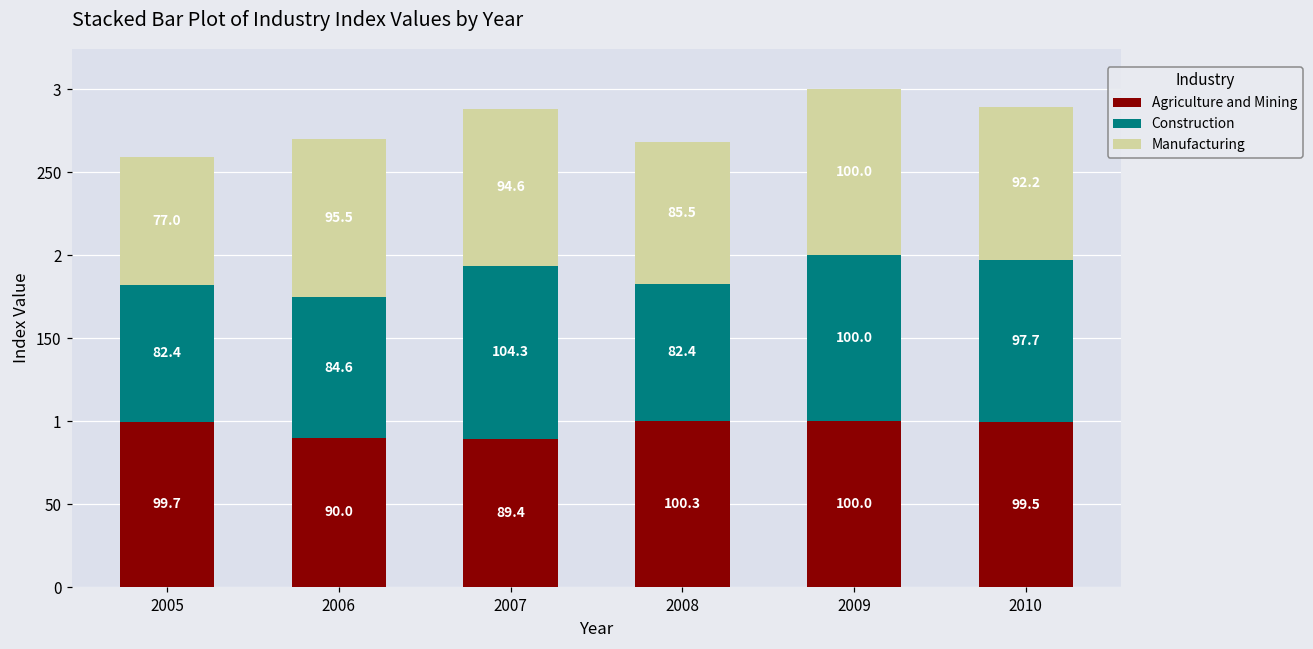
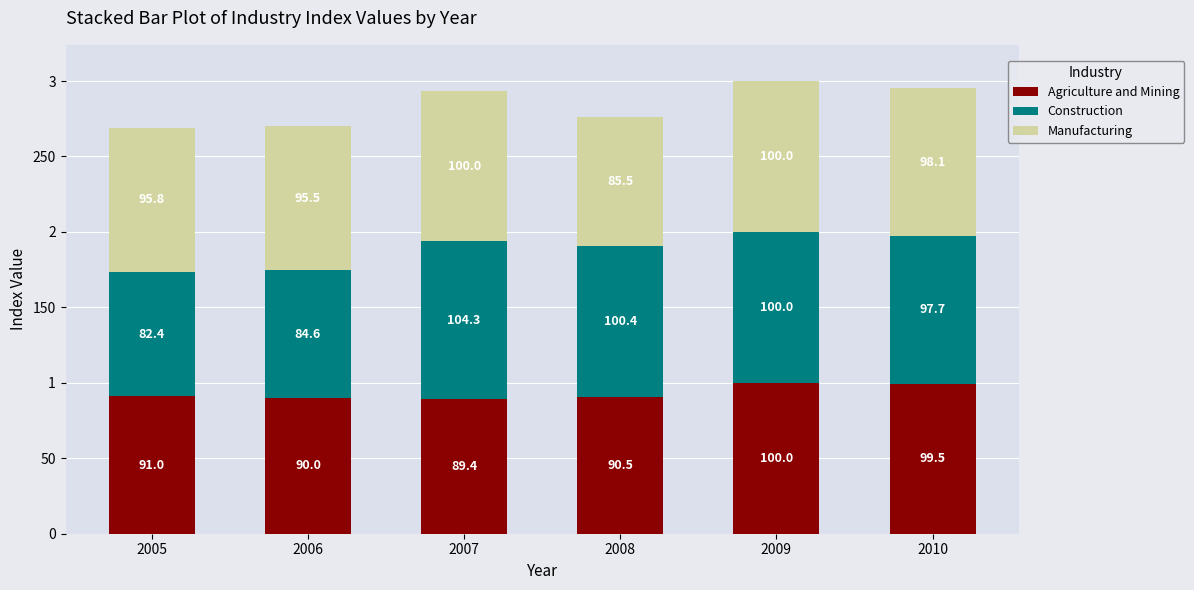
  {
    "Agriculture and Mining": {
-     "2005": 99.7,
+     "2005": 91.0,
      "2006": 90.0,
      "2007": 89.4,
-     "2008": 100.3,
+     "2008": 90.5,
      "2009": 100.0,
      "2010": 99.5
    },
    "Construction": {
      "2005": 82.4,
      "2006": 84.6,
      "2007": 104.3,
-     "2008": 82.4,
+     "2008": 100.4,
      "2009": 100.0,
      "2010": 97.7
    },
    "Manufacturing": {
-     "2005": 77.0,
+     "2005": 95.8,
      "2006": 95.5,
-     "2007": 94.6,
+     "2007": 100.0,
      "2008": 85.5,
      "2009": 100.0,
-     "2010": 92.2
+     "2010": 98.1
    }
  }
